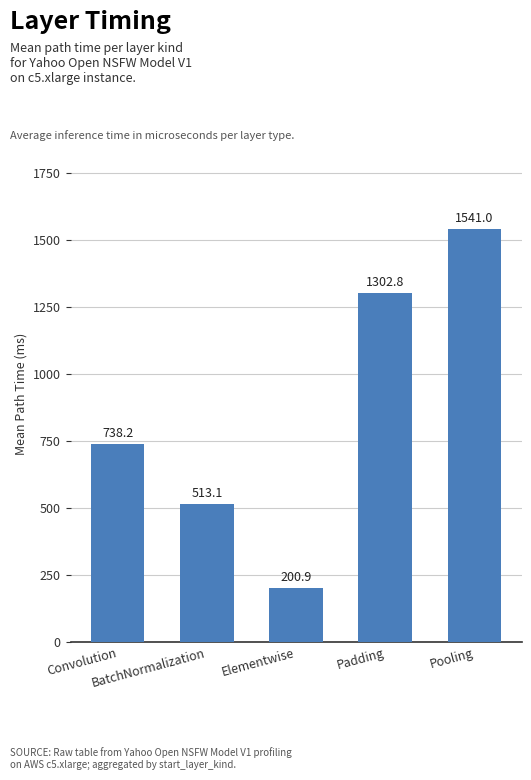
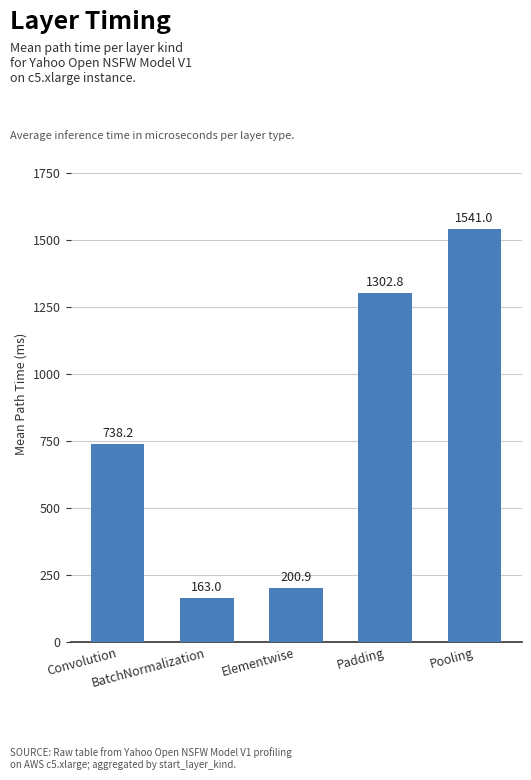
  {
    "Convolution": 738.2,
-   "BatchNormalization": 513.1,
+   "BatchNormalization": 163.0,
    "Elementwise": 200.9,
    "Padding": 1302.8,
    "Pooling": 1541.0
  }
